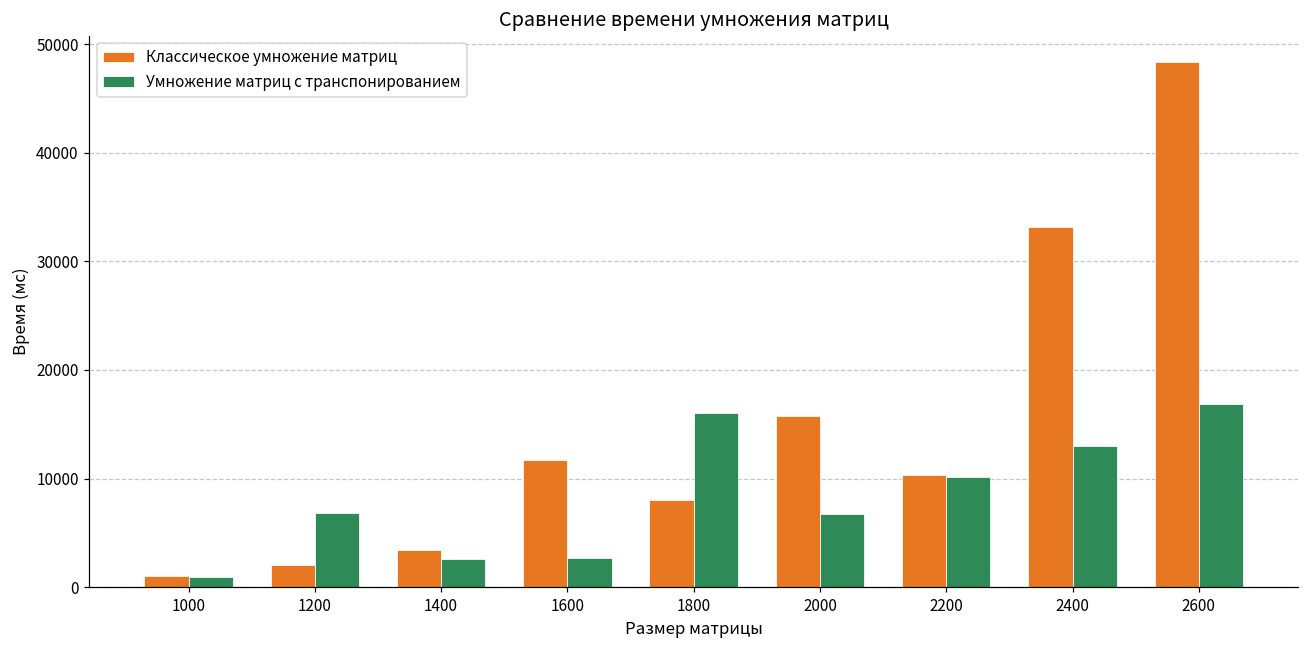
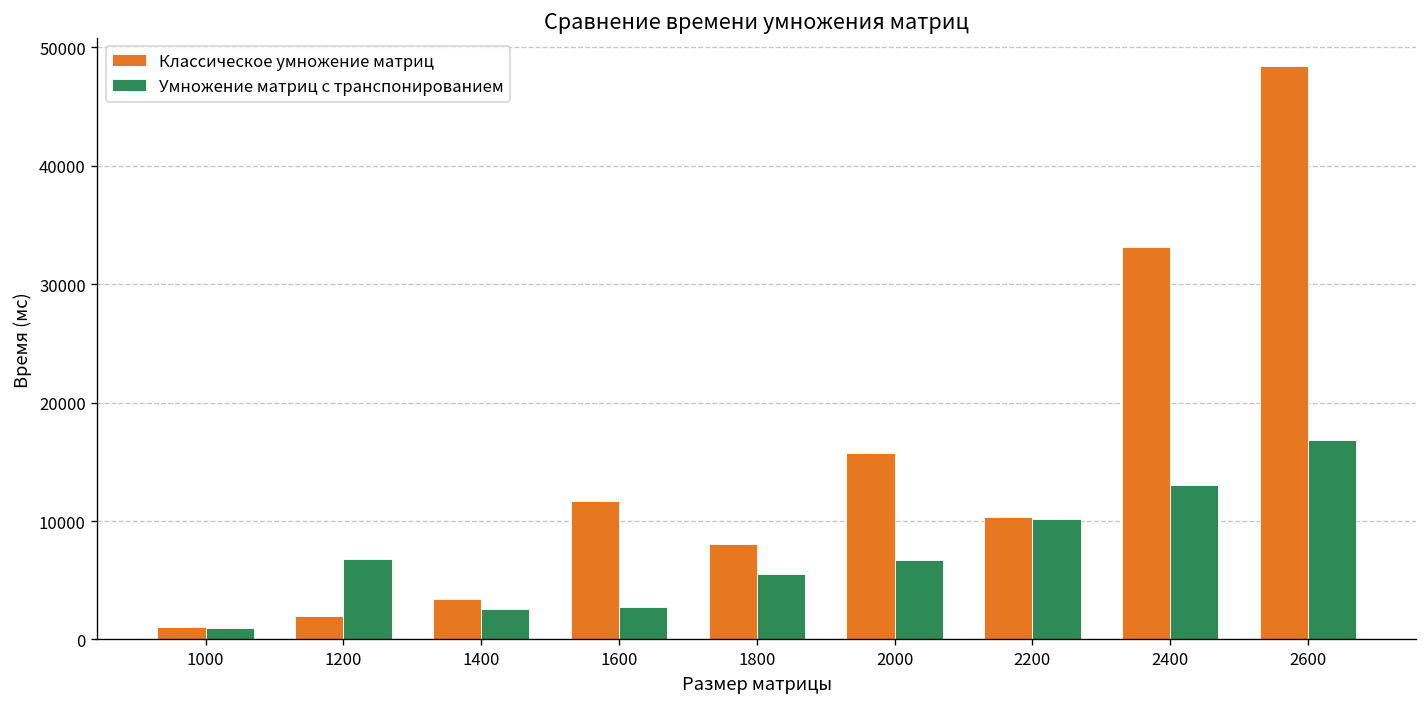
  {
    "Классическое умножение матриц": {
      "1000": 1000,
      "1200": 2000,
      "1400": 3000,
      "1600": 12000,
      "1800": 8000,
      "2000": 16000,
      "2200": 10000,
      "2400": 33000,
      "2600": 48000
    },
    "Умножение матриц с транспонированием": {
      "1000": 1000,
      "1200": 7000,
      "1400": 3000,
      "1600": 3000,
-     "1800": 16000,
+     "1800": 6000,
      "2000": 7000,
      "2200": 10000,
      "2400": 13000,
      "2600": 17000
    }
  }
